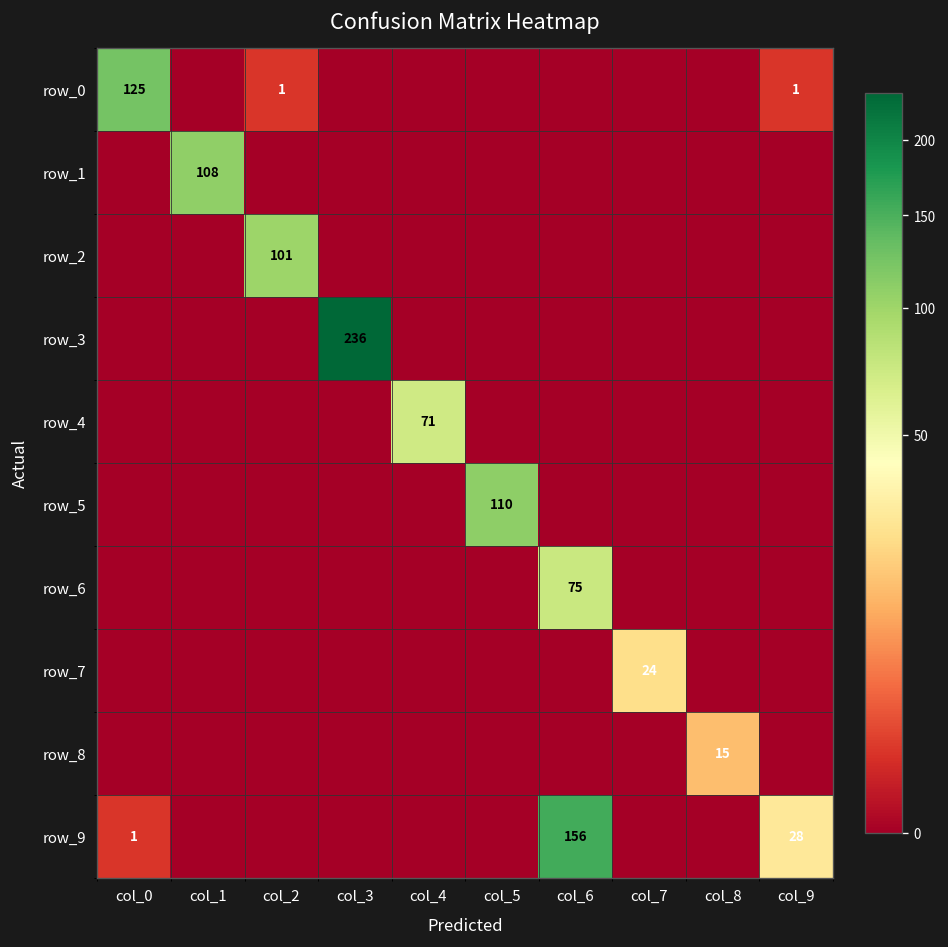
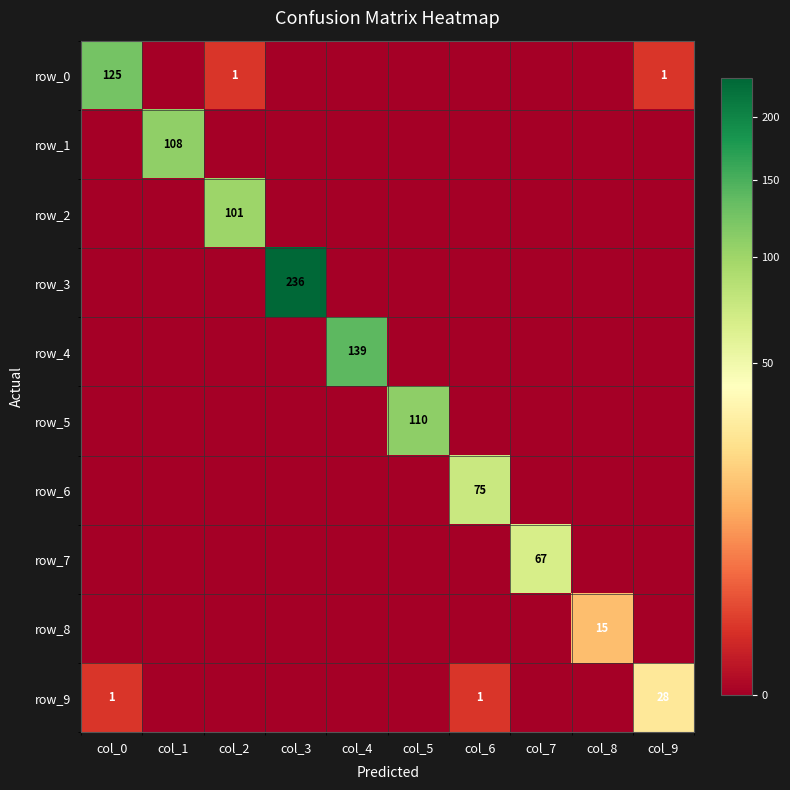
  {
    "row_0": {
      "col_0": 125,
      "col_2": 1,
      "col_9": 1
    },
    "row_1": {
      "col_1": 108
    },
    "row_2": {
      "col_2": 101
    },
    "row_3": {
      "col_3": 236
    },
    "row_4": {
-     "col_4": 71
+     "col_4": 139
    },
    "row_5": {
      "col_5": 110
    },
    "row_6": {
      "col_6": 75
    },
    "row_7": {
-     "col_7": 24
+     "col_7": 67
    },
    "row_8": {
      "col_8": 15
    },
    "row_9": {
      "col_0": 1,
-     "col_6": 156,
+     "col_6": 1,
      "col_9": 28
    }
  }
